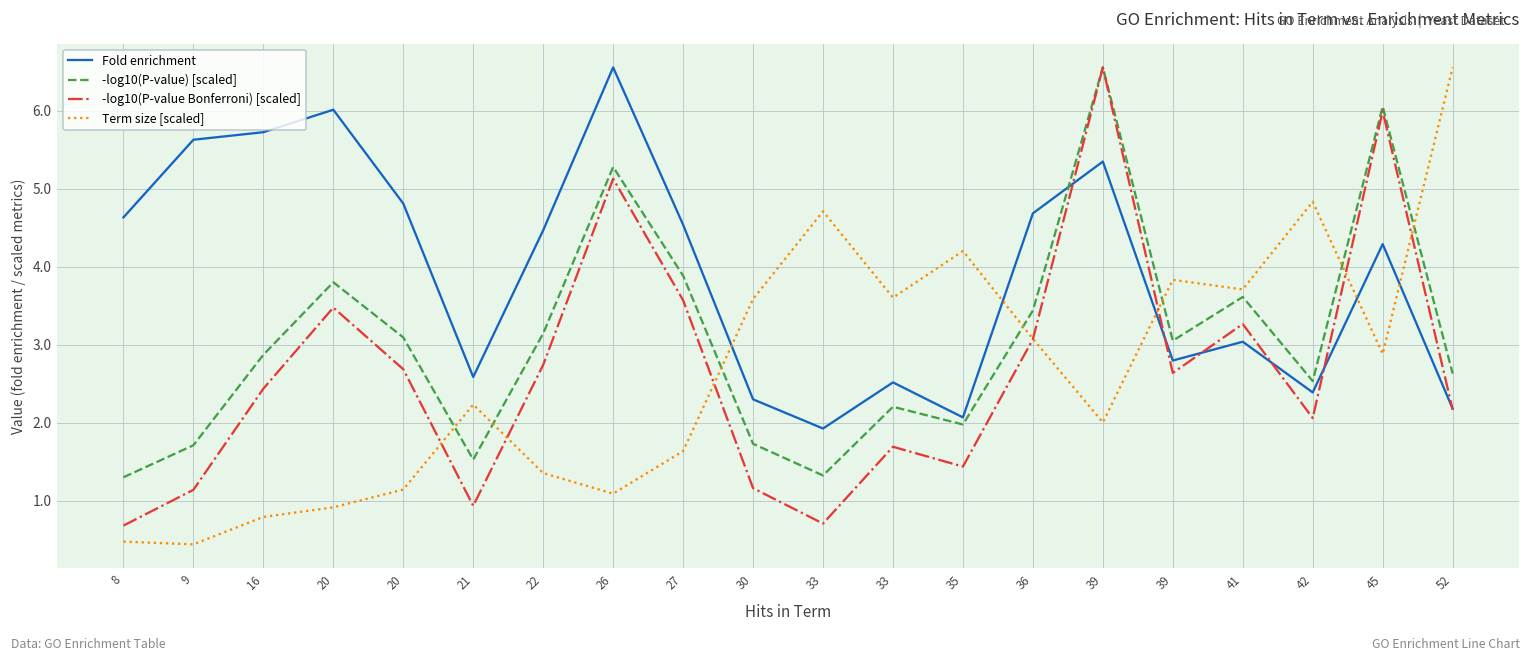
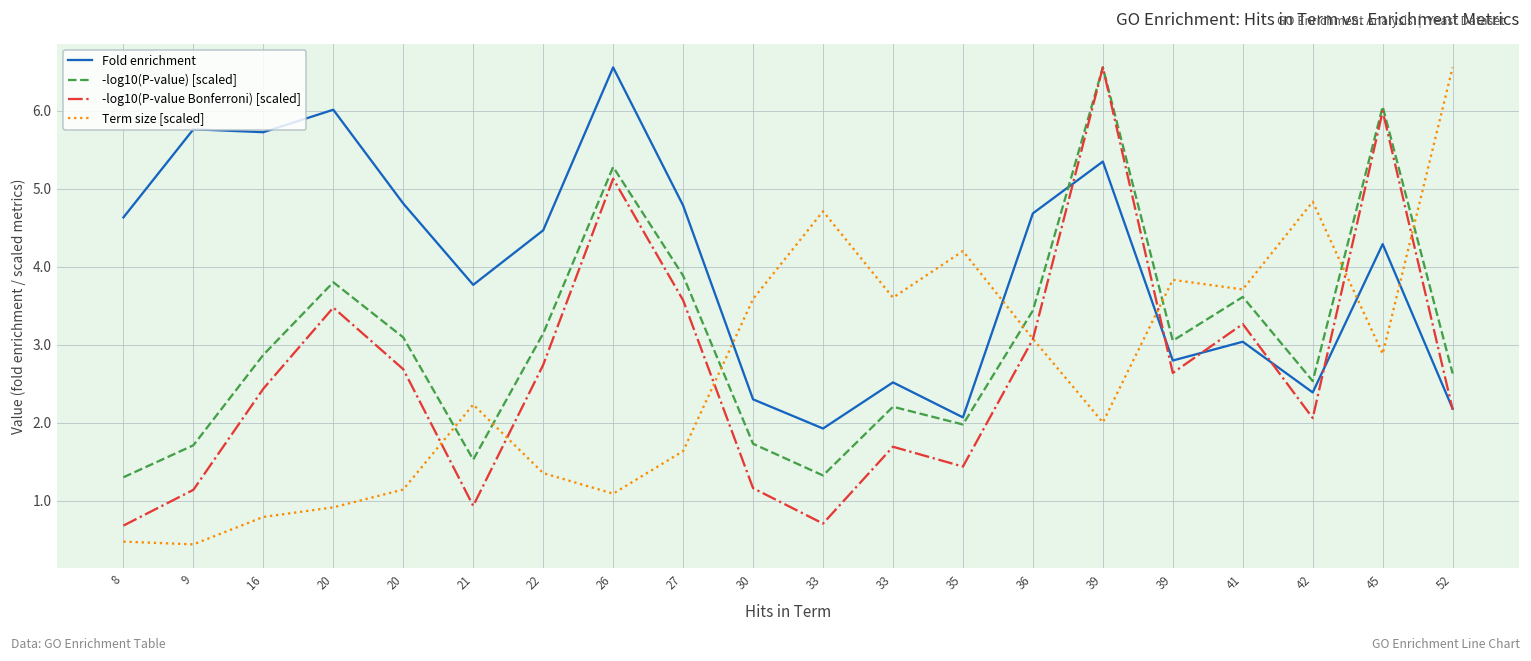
  {
    "Fold enrichment": {
      "8": 4.6,
-     "9": 5.6,
+     "9": 5.8,
      "16": 5.7,
-     "21": 2.6,
+     "21": 3.8,
      "22": 4.5,
      "26": 6.6,
-     "27": 4.5,
+     "27": 4.8,
      "30": 2.3,
      "35": 2.1,
      "36": 4.7,
      "41": 3.0,
      "42": 2.4,
      "45": 4.3
    },
    "-log10(P-value) [scaled]": {
      "8": 1.3,
      "9": 1.7,
      "16": 2.9,
      "21": 1.5,
      "22": 3.1,
      "26": 5.3,
      "27": 3.9,
      "30": 1.7,
      "35": 2.0,
      "36": 3.4,
      "41": 3.6,
      "42": 2.5,
      "45": 6.1,
      "52": 2.6
    },
    "-log10(P-value Bonferroni) [scaled]": {
      "8": 0.7,
      "9": 1.1,
      "16": 2.4,
      "21": 0.9,
      "22": 2.7,
      "26": 5.1,
      "27": 3.6,
      "30": 1.2,
      "35": 1.4,
      "41": 3.3,
      "42": 2.1,
      "45": 6.0
    },
    "Term size [scaled]": {
      "8": 0.5,
      "9": 0.4,
      "16": 0.8,
      "21": 2.2,
      "22": 1.4,
      "26": 1.1,
      "27": 1.6,
      "30": 3.6,
      "35": 4.2,
      "41": 3.7,
      "42": 4.8,
      "45": 2.9,
      "52": 6.6
    }
  }
